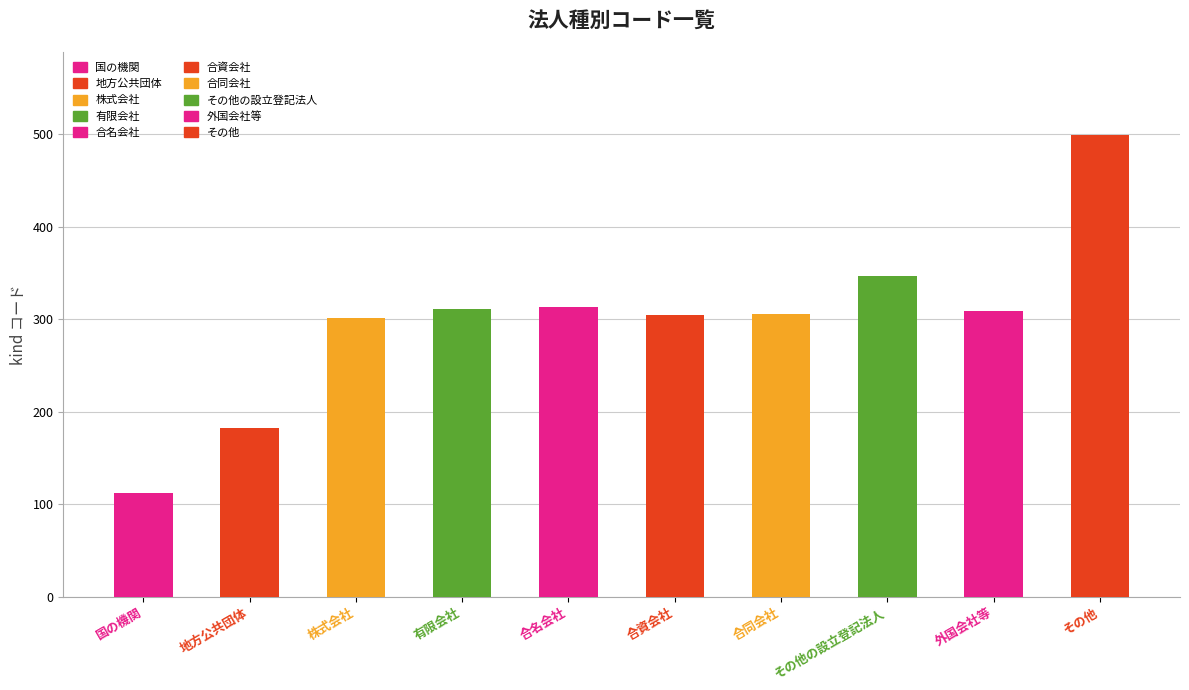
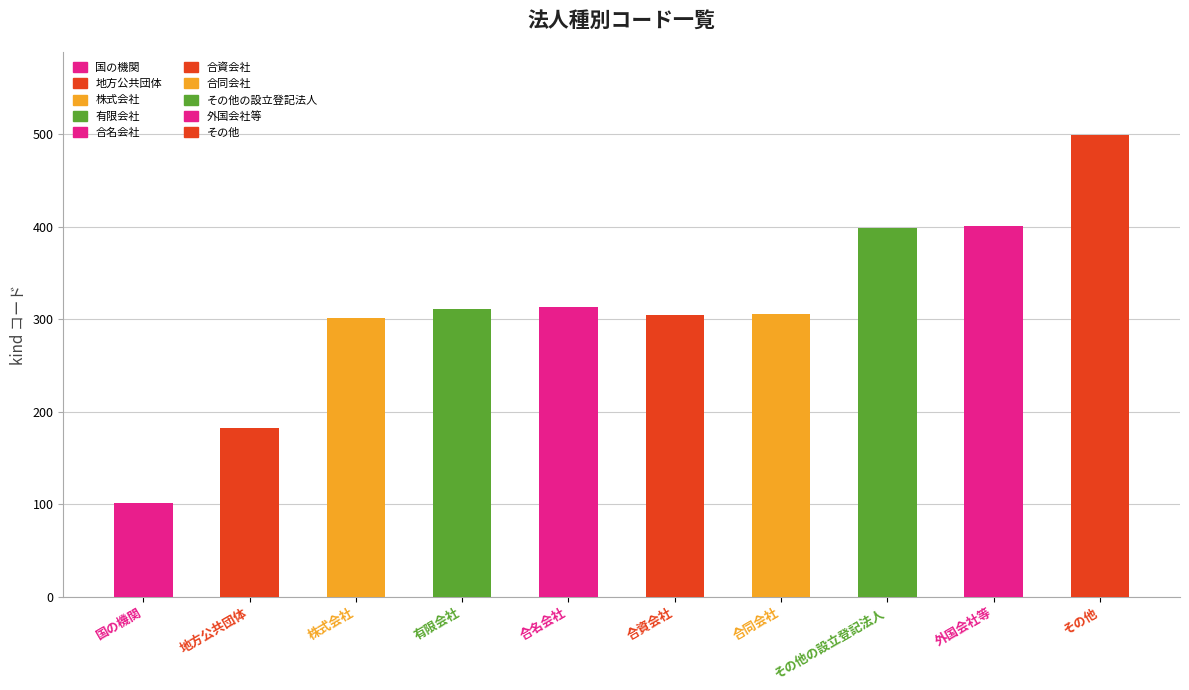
  {
-   "国の機関": 110,
+   "国の機関": 100,
    "地方公共団体": 180,
    "株式会社": 300,
    "有限会社": 310,
    "合名会社": 310,
    "合資会社": 300,
    "合同会社": 310,
-   "その他の設立登記法人": 350,
-   "外国会社等": 310,
+   "その他の設立登記法人": 400,
+   "外国会社等": 400,
    "その他": 500
  }
